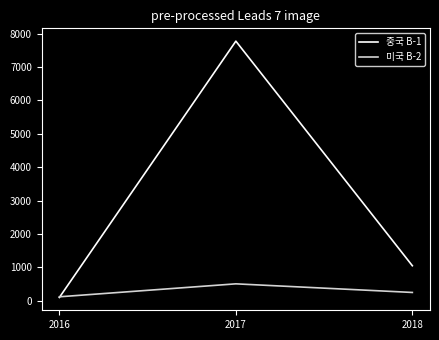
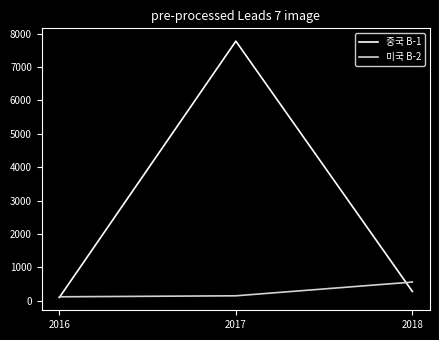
  {
    "중국 B-1": {
      "2017": 7800,
-     "2018": 1100
+     "2018": 300
    },
    "미국 B-2": {
-     "2017": 500,
-     "2018": 300
+     "2017": 200,
+     "2018": 600
    }
  }
